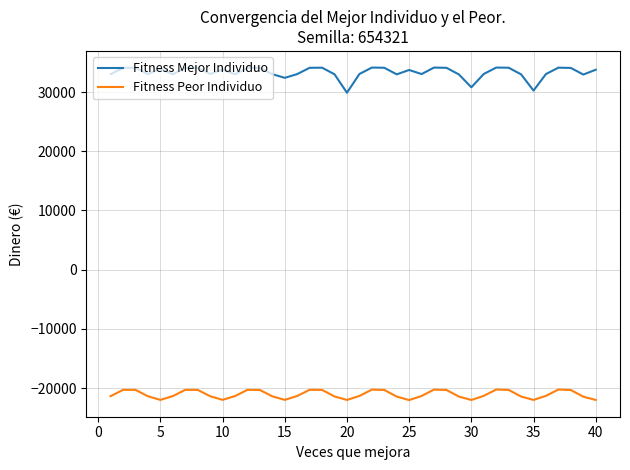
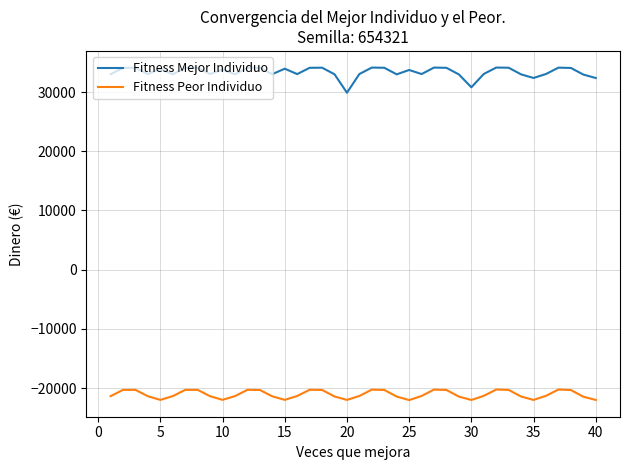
  {
    "Fitness Mejor Individuo": {
-     "15": 32000,
+     "15": 34000,
      "20": 30000,
      "25": 34000,
      "30": 31000,
-     "35": 30000,
-     "40": 34000
+     "35": 32000,
+     "40": 32000
    },
    "Fitness Peor Individuo": {
      "5": -22000,
      "10": -22000,
      "15": -22000,
      "20": -22000,
      "25": -22000,
      "30": -22000,
      "35": -22000,
      "40": -22000
    }
  }
